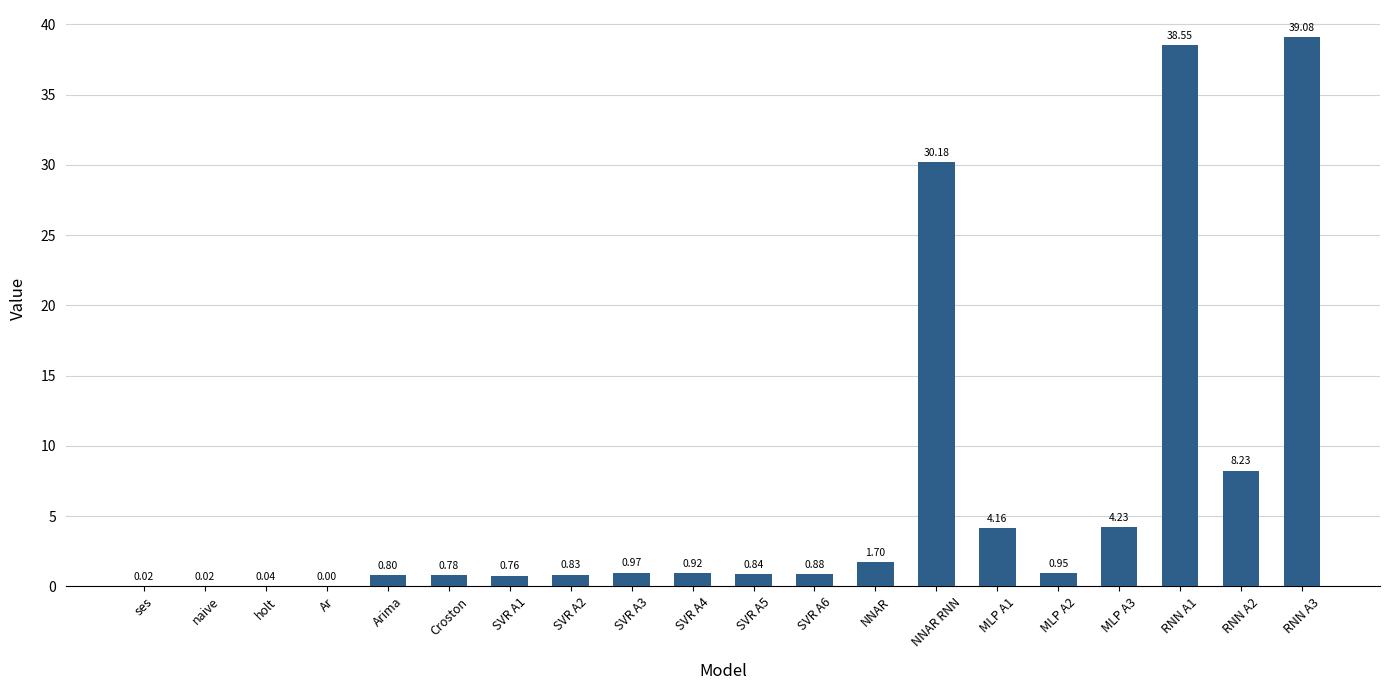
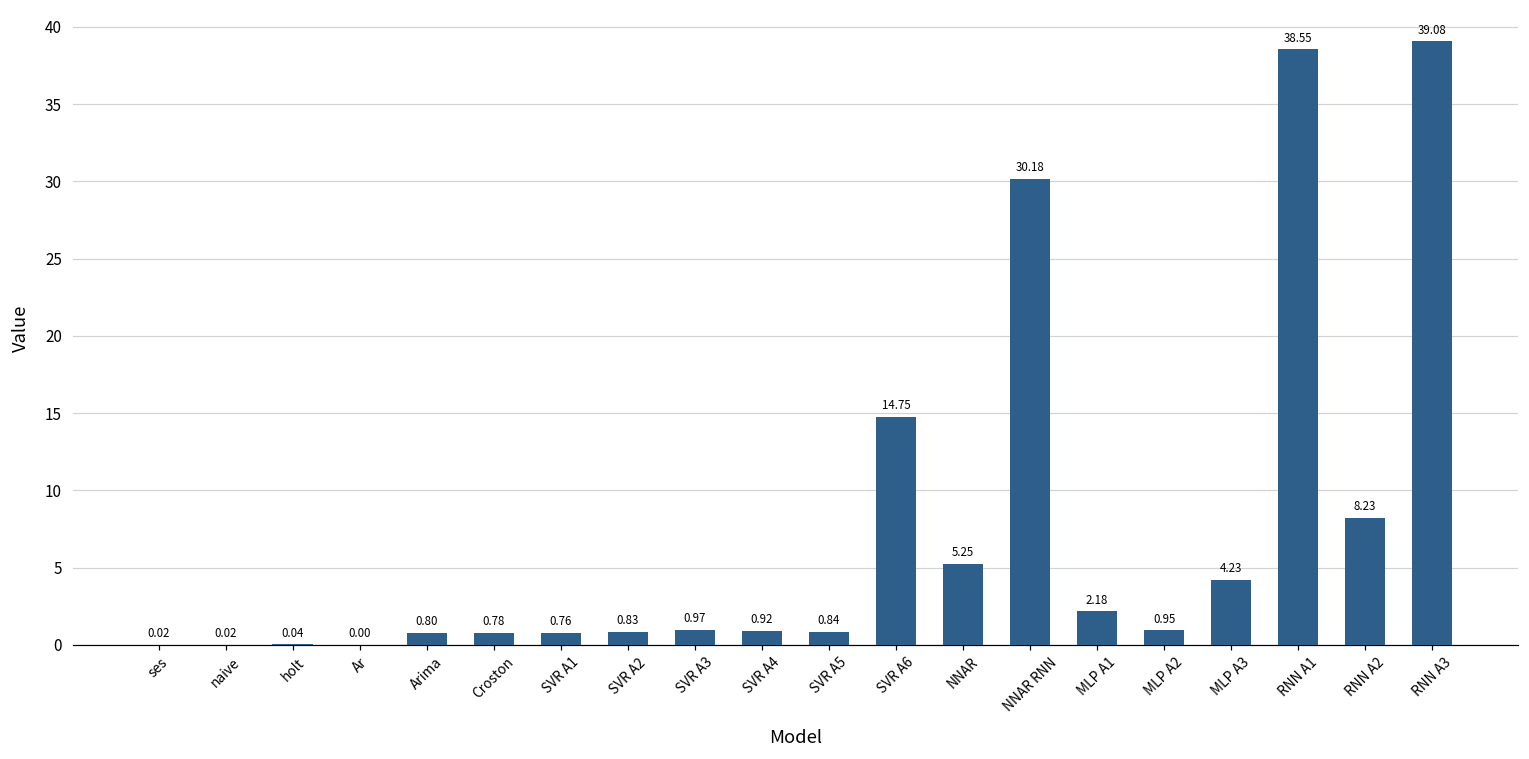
  {
    "ses": 0.02,
    "naive": 0.02,
    "holt": 0.04,
    "Ar": 0.00,
    "Arima": 0.80,
    "Croston": 0.78,
    "SVR A1": 0.76,
    "SVR A2": 0.83,
    "SVR A3": 0.97,
    "SVR A4": 0.92,
    "SVR A5": 0.84,
-   "SVR A6": 0.88,
-   "NNAR": 1.70,
+   "SVR A6": 14.75,
+   "NNAR": 5.25,
    "NNAR RNN": 30.18,
-   "MLP A1": 4.16,
+   "MLP A1": 2.18,
    "MLP A2": 0.95,
    "MLP A3": 4.23,
    "RNN A1": 38.55,
    "RNN A2": 8.23,
    "RNN A3": 39.08
  }
